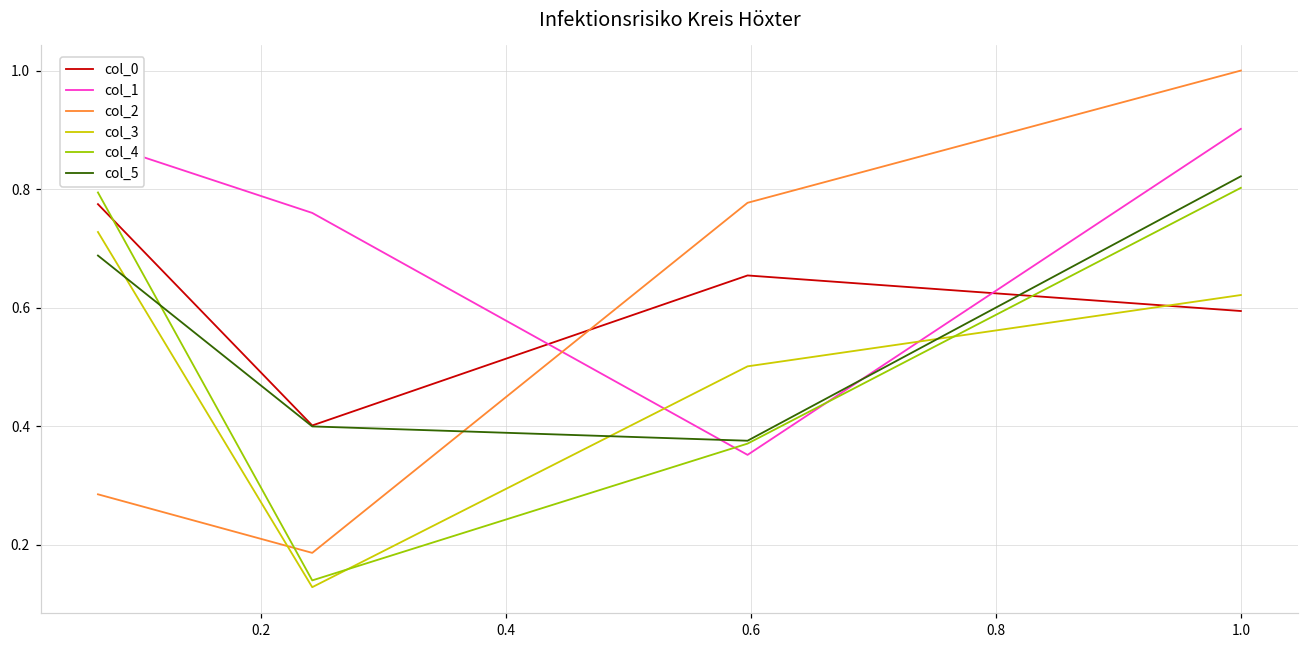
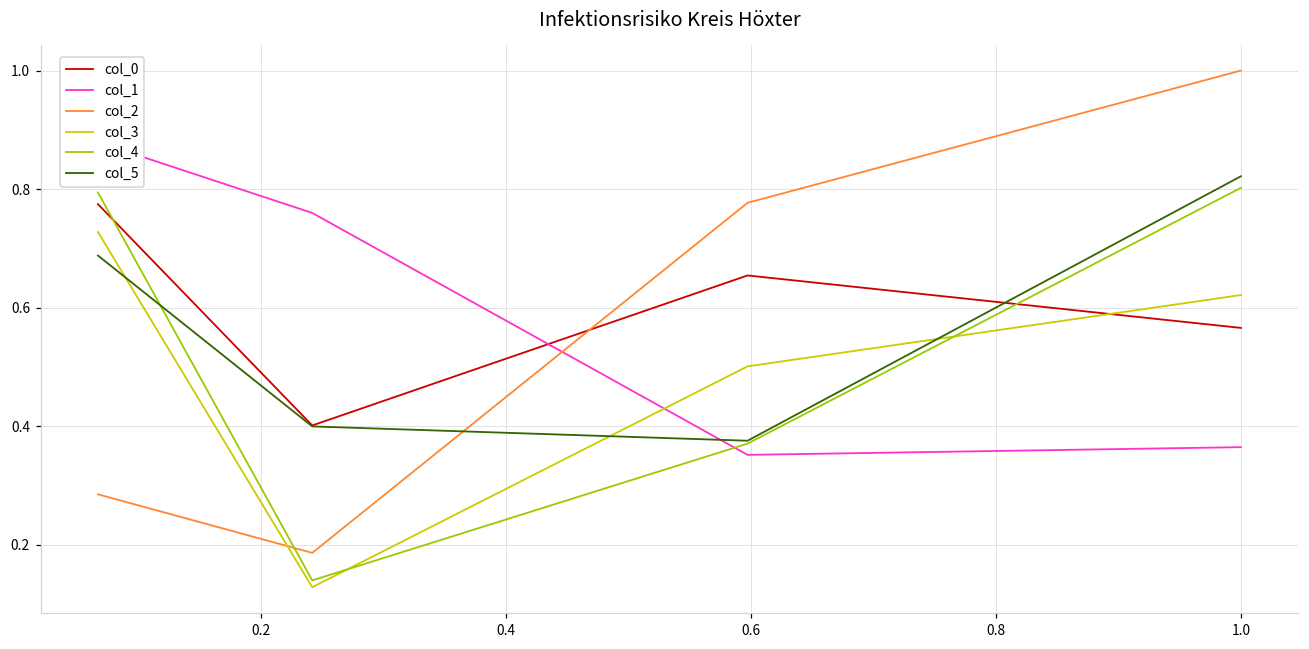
  {
    "col_0": {
      "0.6": 0.65,
-     "1.0": 0.59
+     "1.0": 0.57
    },
    "col_1": {
      "0.6": 0.35,
-     "1.0": 0.90
+     "1.0": 0.36
    },
    "col_2": {
      "0.6": 0.78,
      "1.0": 1.00
    },
    "col_5": {
      "0.6": 0.38,
      "1.0": 0.82
    }
  }
